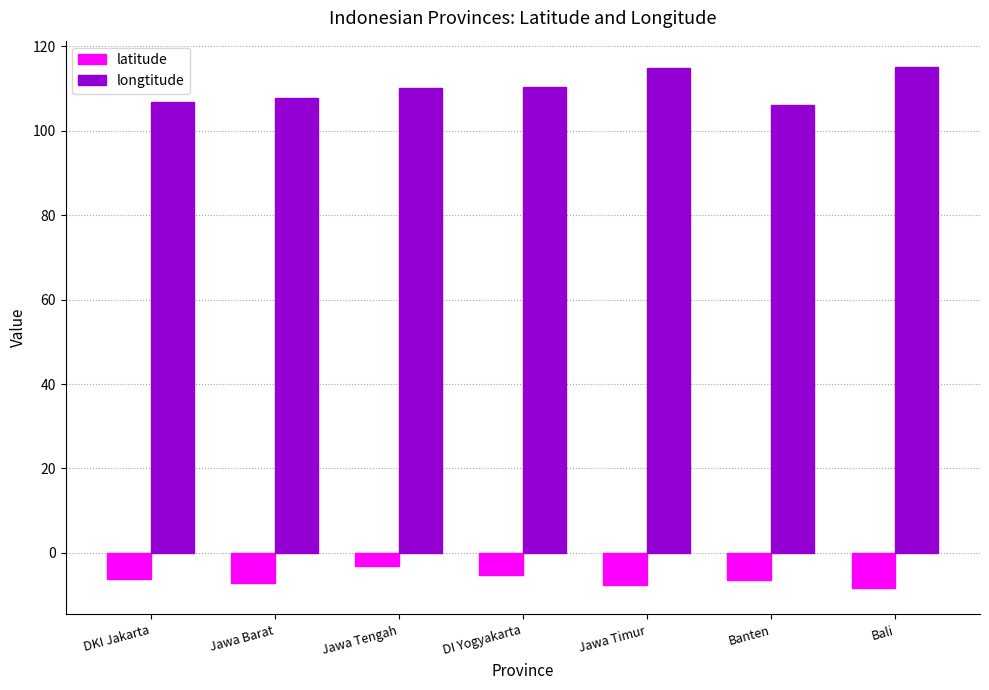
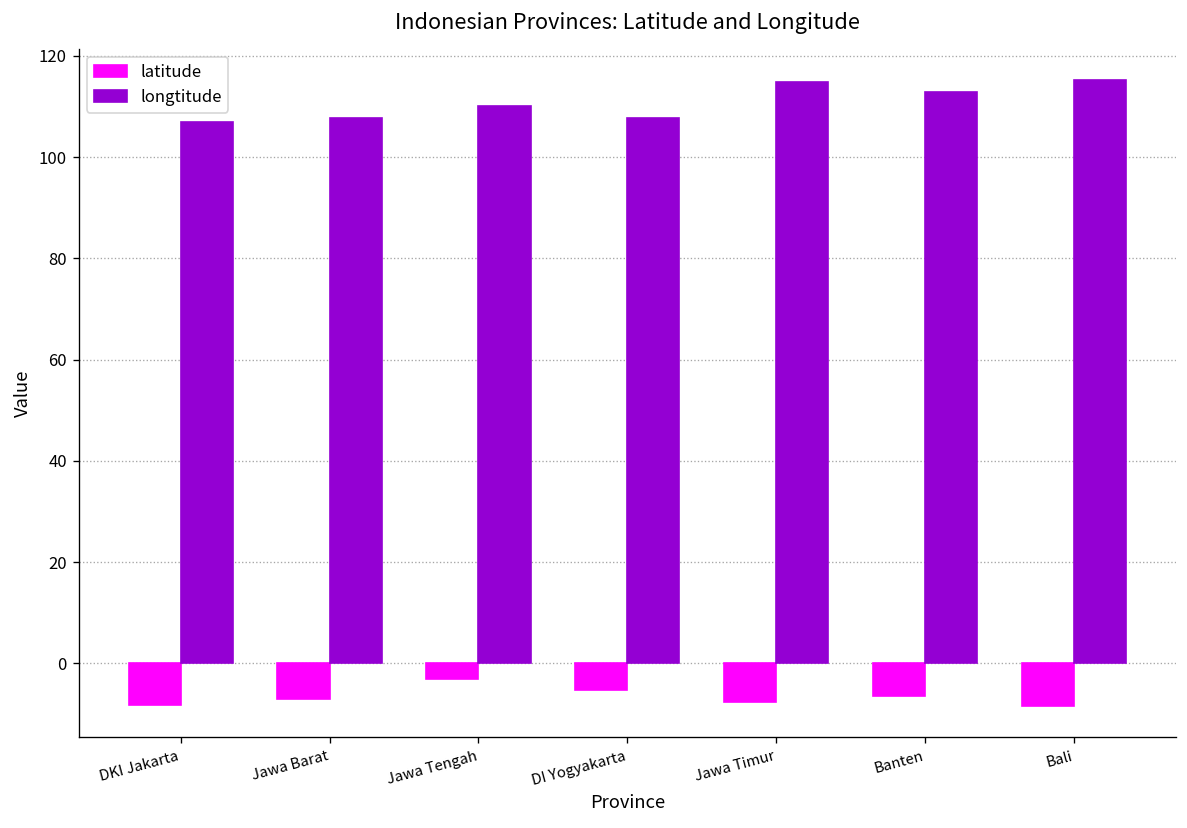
  {
    "latitude": {
-     "DKI Jakarta": -6,
+     "DKI Jakarta": -8,
      "Jawa Barat": -7,
      "Jawa Tengah": -3,
      "DI Yogyakarta": -5,
      "Jawa Timur": -8,
      "Banten": -6,
      "Bali": -8
    },
    "longtitude": {
      "DKI Jakarta": 107,
      "Jawa Barat": 108,
      "Jawa Tengah": 110,
-     "DI Yogyakarta": 110,
+     "DI Yogyakarta": 108,
      "Jawa Timur": 115,
-     "Banten": 106,
+     "Banten": 113,
      "Bali": 115
    }
  }
